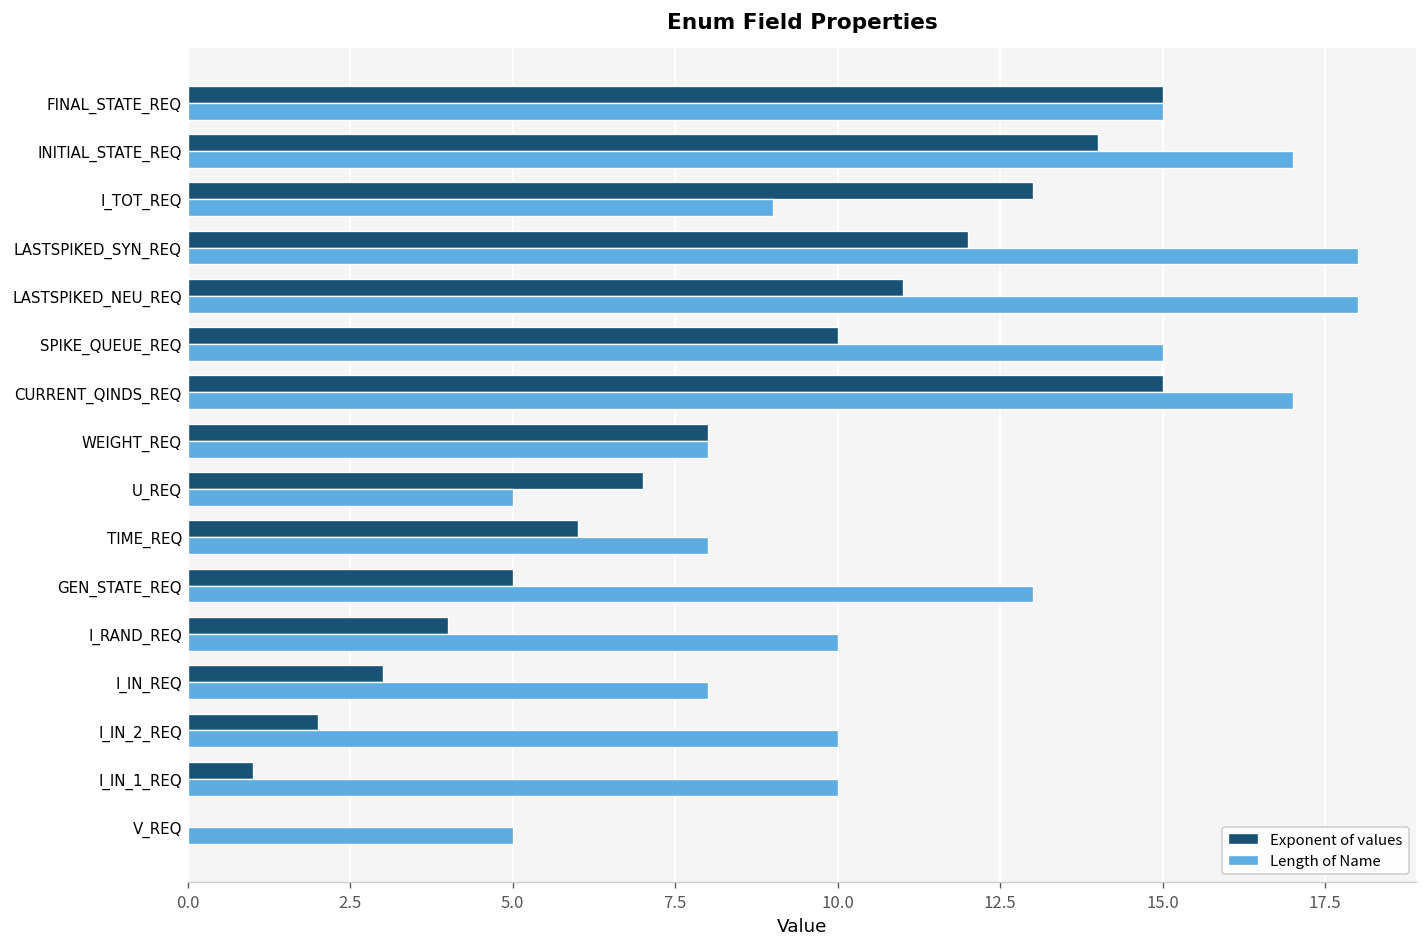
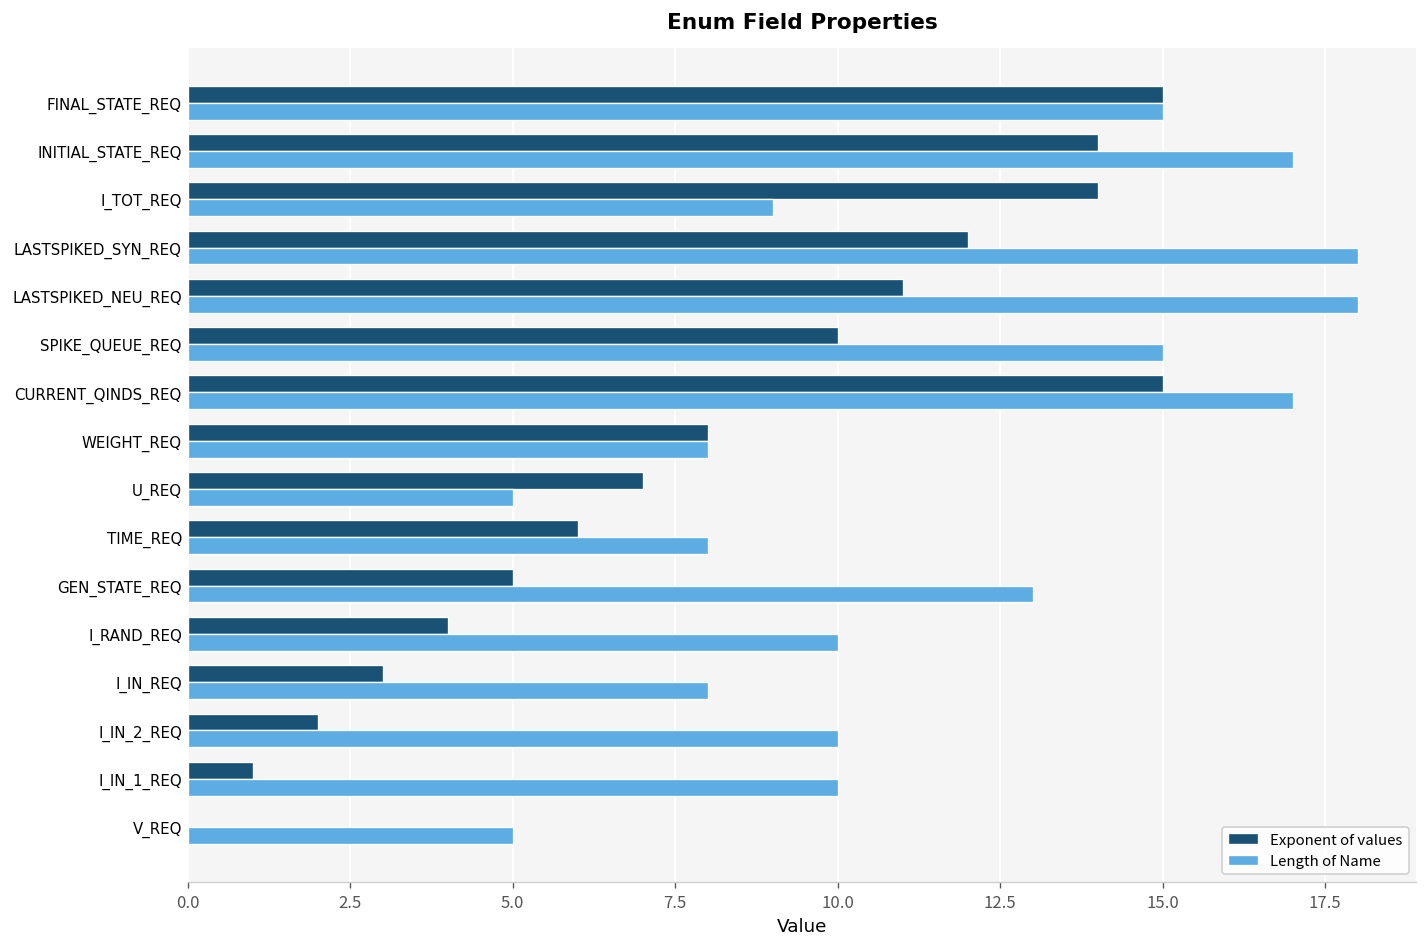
  {
    "Exponent of values": {
      "FINAL_STATE_REQ": 15,
      "INITIAL_STATE_REQ": 14,
-     "I_TOT_REQ": 13,
+     "I_TOT_REQ": 14,
      "LASTSPIKED_SYN_REQ": 12,
      "LASTSPIKED_NEU_REQ": 11,
      "SPIKE_QUEUE_REQ": 10,
      "CURRENT_QINDS_REQ": 15,
      "WEIGHT_REQ": 8,
      "U_REQ": 7,
      "TIME_REQ": 6,
      "GEN_STATE_REQ": 5,
      "I_RAND_REQ": 4,
      "I_IN_REQ": 3,
      "I_IN_2_REQ": 2,
      "I_IN_1_REQ": 1,
      "V_REQ": 0
    },
    "Length of Name": {
      "FINAL_STATE_REQ": 15,
      "INITIAL_STATE_REQ": 17,
      "I_TOT_REQ": 9,
      "LASTSPIKED_SYN_REQ": 18,
      "LASTSPIKED_NEU_REQ": 18,
      "SPIKE_QUEUE_REQ": 15,
      "CURRENT_QINDS_REQ": 17,
      "WEIGHT_REQ": 8,
      "U_REQ": 5,
      "TIME_REQ": 8,
      "GEN_STATE_REQ": 13,
      "I_RAND_REQ": 10,
      "I_IN_REQ": 8,
      "I_IN_2_REQ": 10,
      "I_IN_1_REQ": 10,
      "V_REQ": 5
    }
  }
